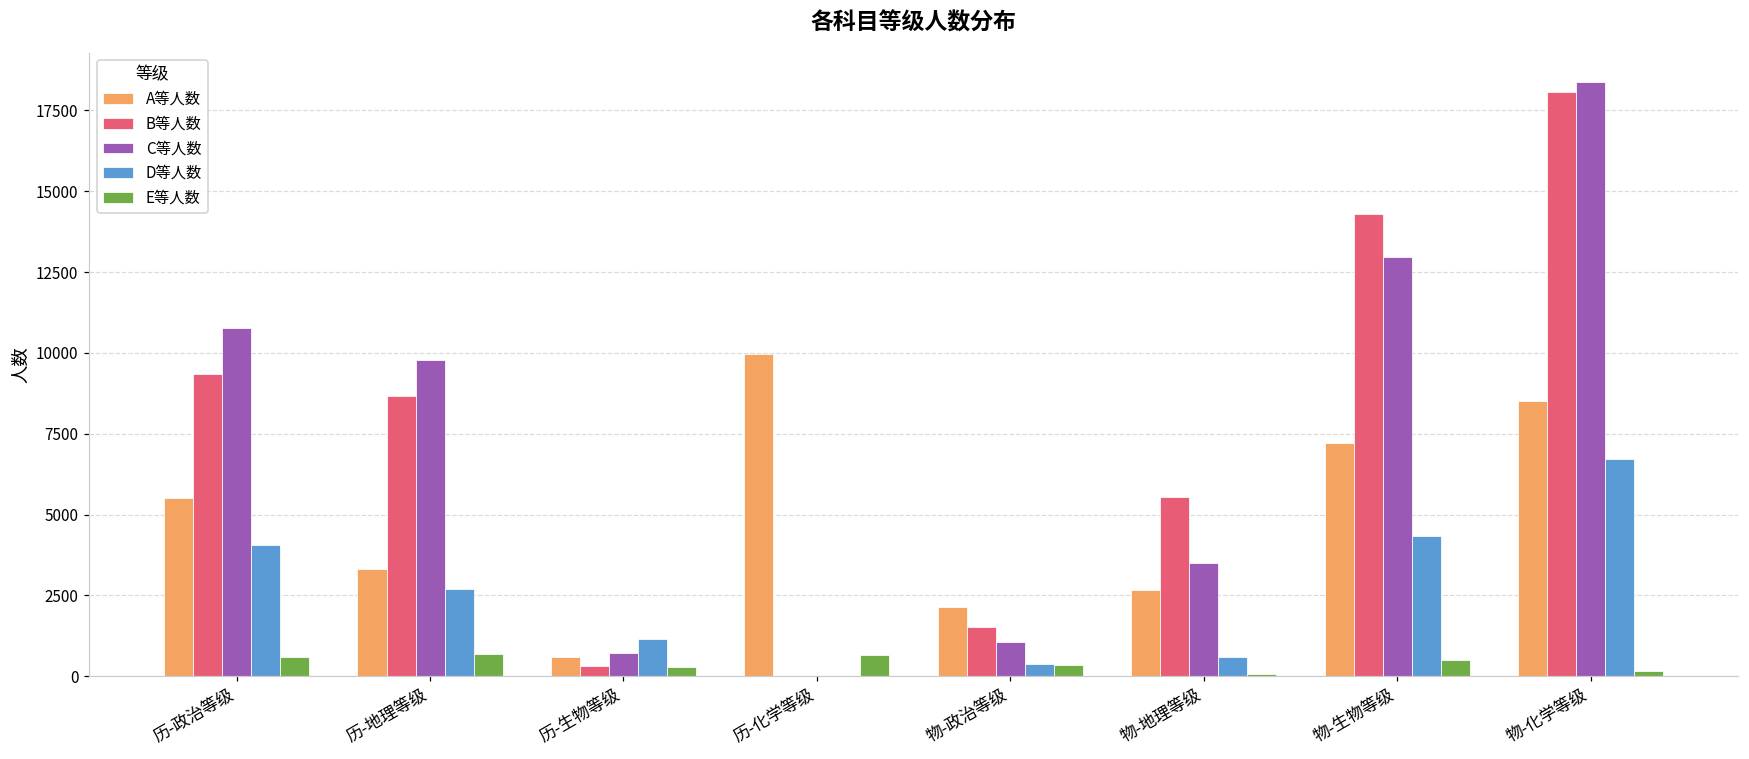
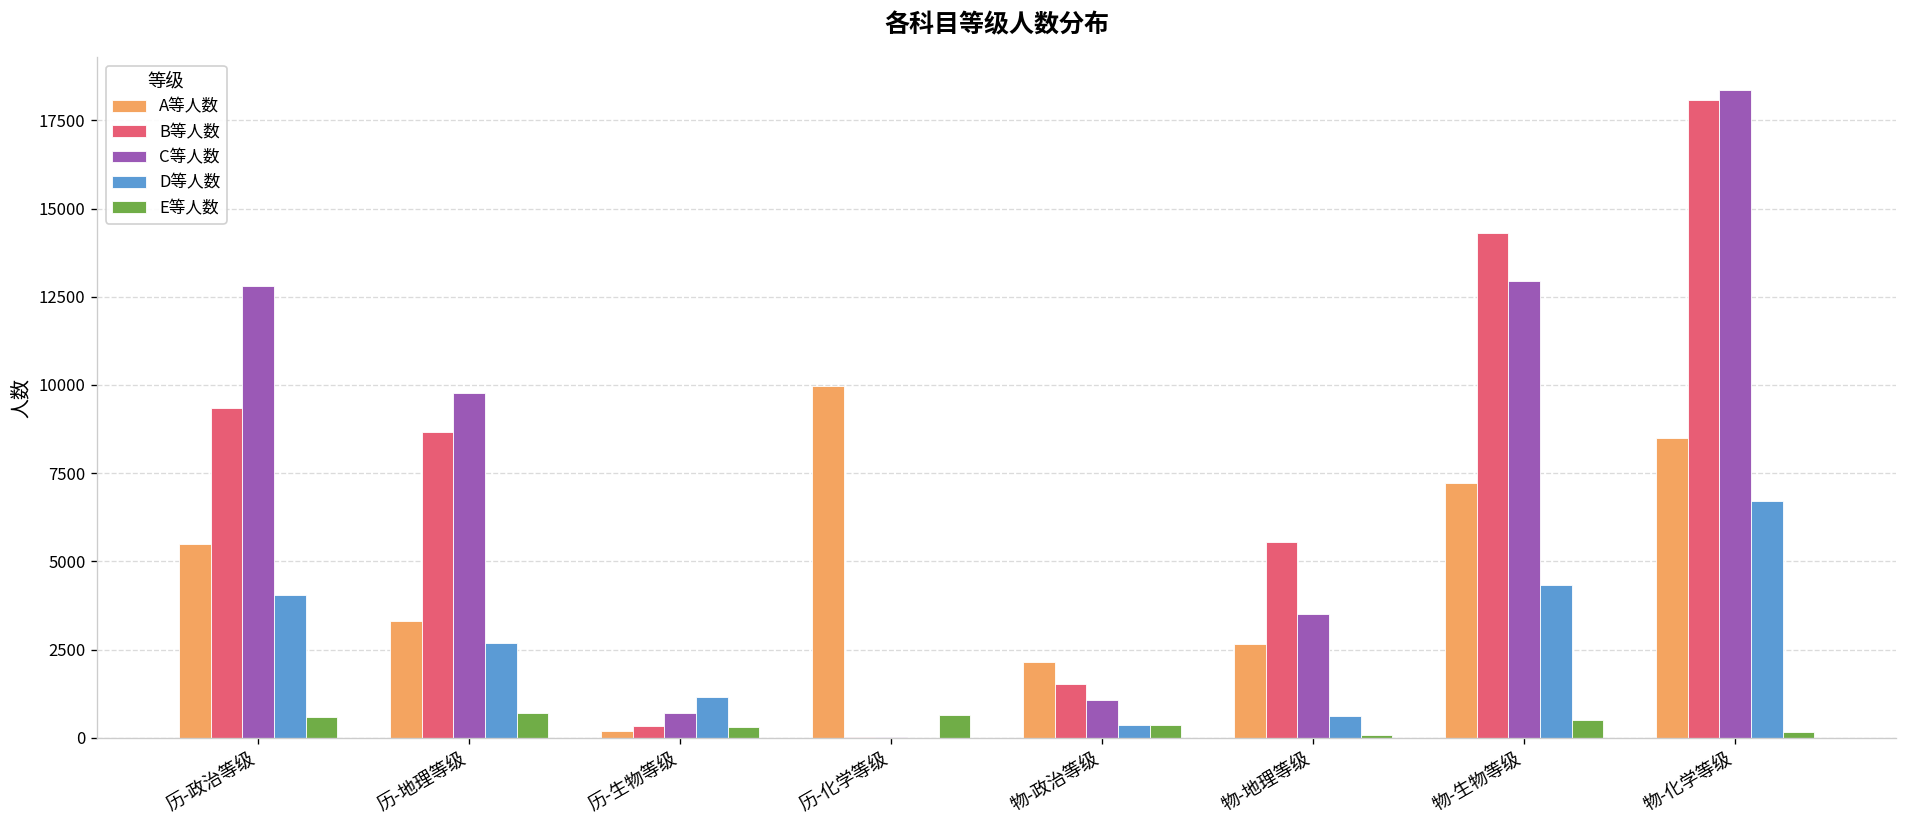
  {
    "A等人数": {
      "历-政治等级": 5500,
      "历-地理等级": 3300,
-     "历-生物等级": 600,
+     "历-生物等级": 200,
      "历-化学等级": 10000,
      "物-政治等级": 2100,
      "物-地理等级": 2700,
      "物-生物等级": 7200,
      "物-化学等级": 8500
    },
    "B等人数": {
      "历-政治等级": 9400,
      "历-地理等级": 8700,
      "历-生物等级": 300,
      "物-政治等级": 1500,
      "物-地理等级": 5500,
      "物-生物等级": 14300,
      "物-化学等级": 18100
    },
    "C等人数": {
-     "历-政治等级": 10800,
+     "历-政治等级": 12800,
      "历-地理等级": 9800,
      "历-生物等级": 700,
      "物-政治等级": 1100,
      "物-地理等级": 3500,
      "物-生物等级": 13000,
      "物-化学等级": 18400
    },
    "D等人数": {
      "历-政治等级": 4100,
      "历-地理等级": 2700,
      "历-生物等级": 1100,
      "物-政治等级": 400,
      "物-地理等级": 600,
      "物-生物等级": 4300,
      "物-化学等级": 6700
    },
    "E等人数": {
      "历-政治等级": 600,
      "历-地理等级": 700,
      "历-生物等级": 300,
      "历-化学等级": 600,
      "物-政治等级": 400,
      "物-生物等级": 500,
      "物-化学等级": 200
    }
  }
